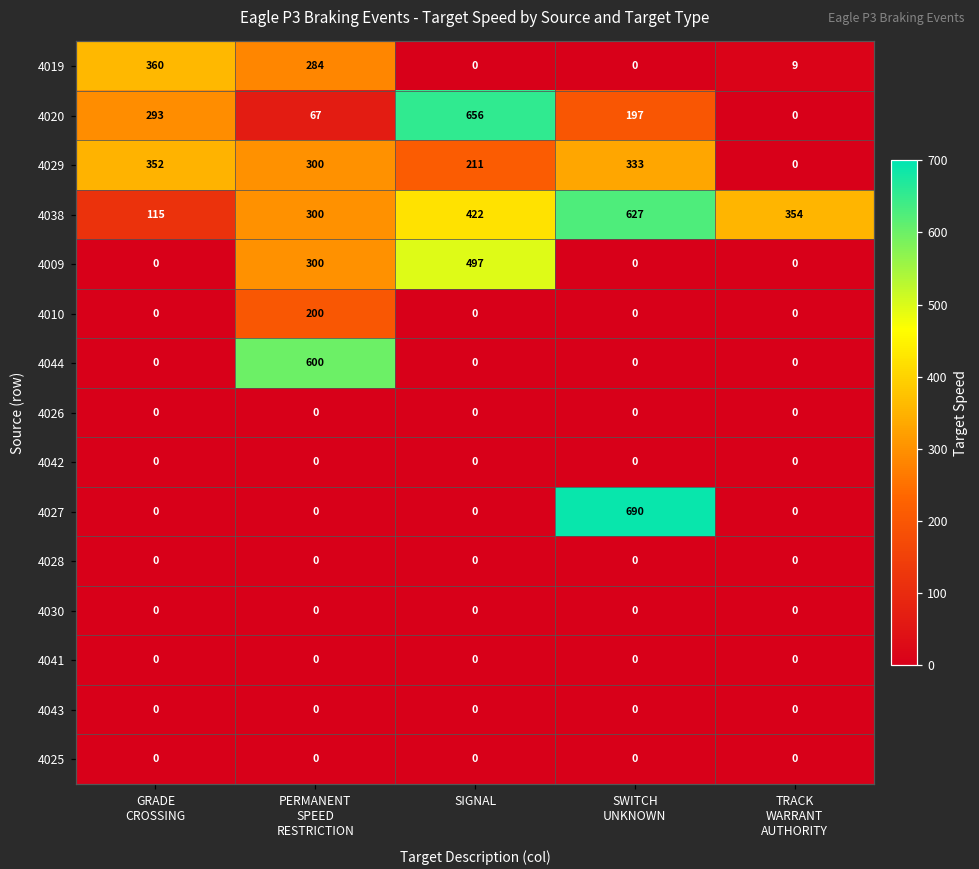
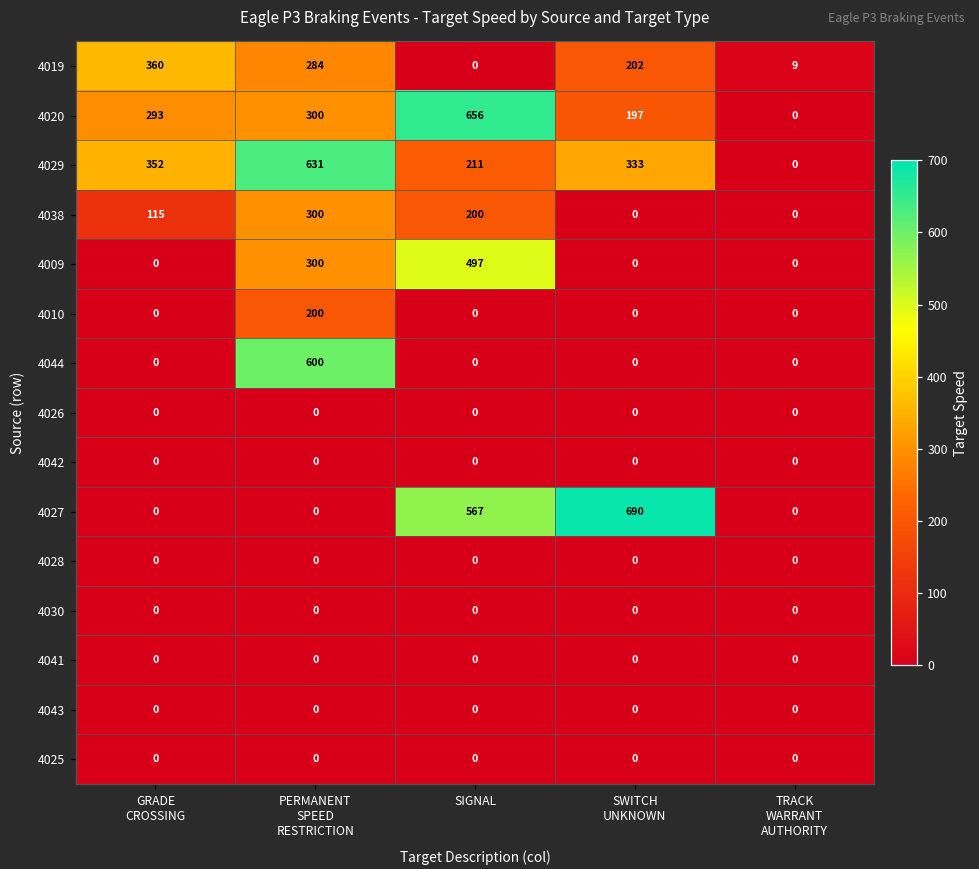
  {
    "4019": {
      "GRADE CROSSING": 360,
      "PERMANENT SPEED RESTRICTION": 284,
      "SIGNAL": 0,
-     "SWITCH UNKNOWN": 0,
+     "SWITCH UNKNOWN": 202,
      "TRACK WARRANT AUTHORITY": 9
    },
    "4020": {
      "GRADE CROSSING": 293,
-     "PERMANENT SPEED RESTRICTION": 67,
+     "PERMANENT SPEED RESTRICTION": 300,
      "SIGNAL": 656,
      "SWITCH UNKNOWN": 197,
      "TRACK WARRANT AUTHORITY": 0
    },
    "4029": {
      "GRADE CROSSING": 352,
-     "PERMANENT SPEED RESTRICTION": 300,
+     "PERMANENT SPEED RESTRICTION": 631,
      "SIGNAL": 211,
      "SWITCH UNKNOWN": 333,
      "TRACK WARRANT AUTHORITY": 0
    },
    "4038": {
      "GRADE CROSSING": 115,
      "PERMANENT SPEED RESTRICTION": 300,
-     "SIGNAL": 422,
-     "SWITCH UNKNOWN": 627,
-     "TRACK WARRANT AUTHORITY": 354
+     "SIGNAL": 200,
+     "SWITCH UNKNOWN": 0,
+     "TRACK WARRANT AUTHORITY": 0
    },
    "4009": {
      "GRADE CROSSING": 0,
      "PERMANENT SPEED RESTRICTION": 300,
      "SIGNAL": 497,
      "SWITCH UNKNOWN": 0,
      "TRACK WARRANT AUTHORITY": 0
    },
    "4010": {
      "GRADE CROSSING": 0,
      "PERMANENT SPEED RESTRICTION": 200,
      "SIGNAL": 0,
      "SWITCH UNKNOWN": 0,
      "TRACK WARRANT AUTHORITY": 0
    },
    "4044": {
      "GRADE CROSSING": 0,
      "PERMANENT SPEED RESTRICTION": 600,
      "SIGNAL": 0,
      "SWITCH UNKNOWN": 0,
      "TRACK WARRANT AUTHORITY": 0
    },
    "4026": {
      "GRADE CROSSING": 0,
      "PERMANENT SPEED RESTRICTION": 0,
      "SIGNAL": 0,
      "SWITCH UNKNOWN": 0,
      "TRACK WARRANT AUTHORITY": 0
    },
    "4042": {
      "GRADE CROSSING": 0,
      "PERMANENT SPEED RESTRICTION": 0,
      "SIGNAL": 0,
      "SWITCH UNKNOWN": 0,
      "TRACK WARRANT AUTHORITY": 0
    },
    "4027": {
      "GRADE CROSSING": 0,
      "PERMANENT SPEED RESTRICTION": 0,
-     "SIGNAL": 0,
+     "SIGNAL": 567,
      "SWITCH UNKNOWN": 690,
      "TRACK WARRANT AUTHORITY": 0
    },
    "4028": {
      "GRADE CROSSING": 0,
      "PERMANENT SPEED RESTRICTION": 0,
      "SIGNAL": 0,
      "SWITCH UNKNOWN": 0,
      "TRACK WARRANT AUTHORITY": 0
    },
    "4030": {
      "GRADE CROSSING": 0,
      "PERMANENT SPEED RESTRICTION": 0,
      "SIGNAL": 0,
      "SWITCH UNKNOWN": 0,
      "TRACK WARRANT AUTHORITY": 0
    },
    "4041": {
      "GRADE CROSSING": 0,
      "PERMANENT SPEED RESTRICTION": 0,
      "SIGNAL": 0,
      "SWITCH UNKNOWN": 0,
      "TRACK WARRANT AUTHORITY": 0
    },
    "4043": {
      "GRADE CROSSING": 0,
      "PERMANENT SPEED RESTRICTION": 0,
      "SIGNAL": 0,
      "SWITCH UNKNOWN": 0,
      "TRACK WARRANT AUTHORITY": 0
    },
    "4025": {
      "GRADE CROSSING": 0,
      "PERMANENT SPEED RESTRICTION": 0,
      "SIGNAL": 0,
      "SWITCH UNKNOWN": 0,
      "TRACK WARRANT AUTHORITY": 0
    }
  }
